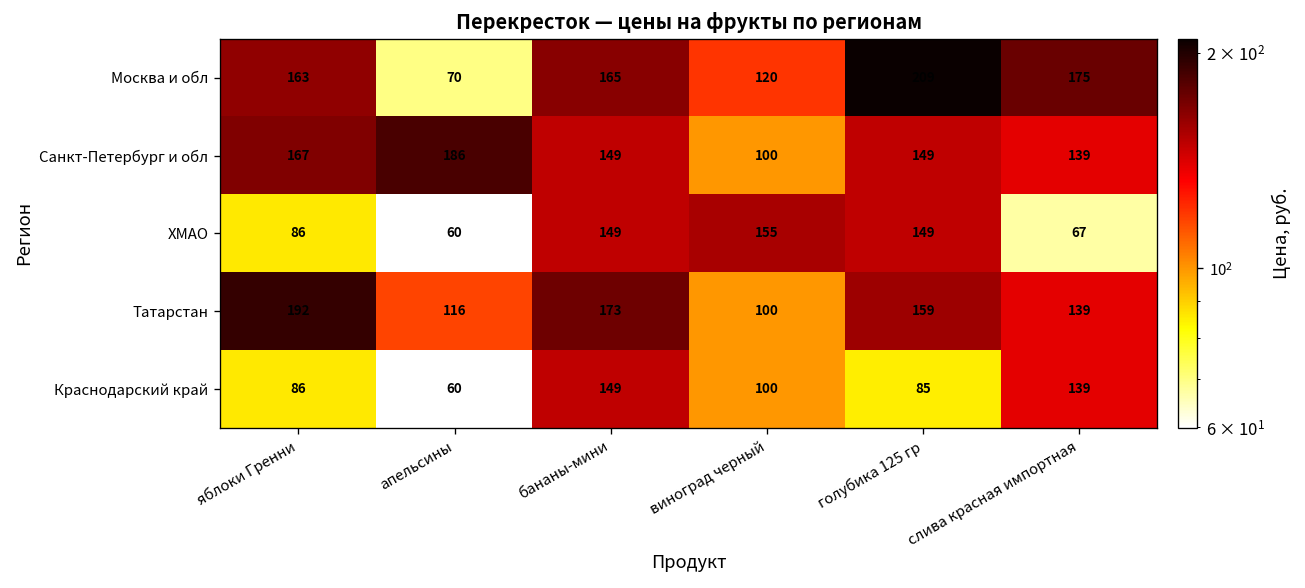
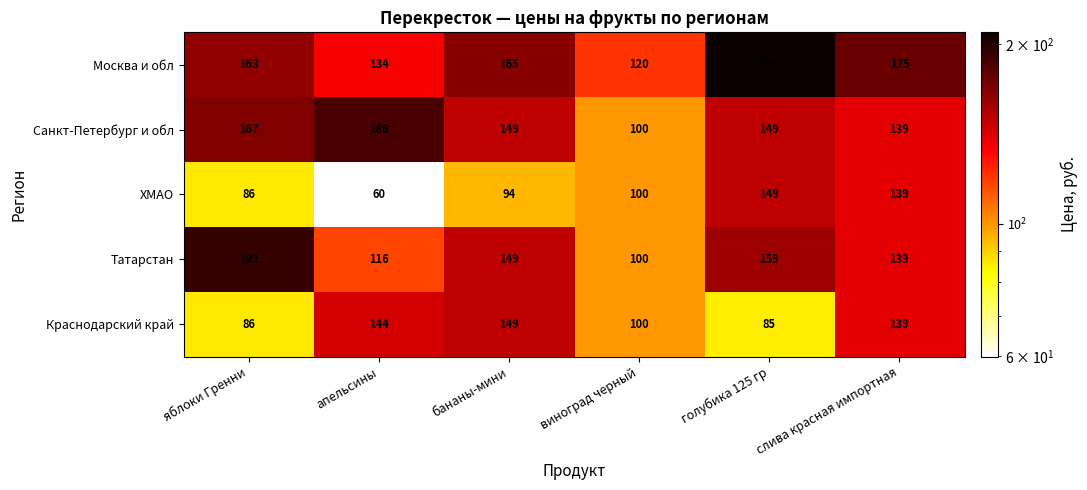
  {
    "Москва и обл": {
      "яблоки Гренни": 163,
-     "апельсины": 70,
+     "апельсины": 134,
      "бананы-мини": 165,
      "виноград черный": 120,
      "слива красная импортная": 175
    },
    "Санкт-Петербург и обл": {
      "яблоки Гренни": 167,
      "апельсины": 186,
      "бананы-мини": 149,
      "виноград черный": 100,
      "голубика 125 гр": 149,
      "слива красная импортная": 139
    },
    "ХМАО": {
      "яблоки Гренни": 86,
      "апельсины": 60,
-     "бананы-мини": 149,
-     "виноград черный": 155,
+     "бананы-мини": 94,
+     "виноград черный": 100,
      "голубика 125 гр": 149,
-     "слива красная импортная": 67
+     "слива красная импортная": 139
    },
    "Татарстан": {
      "яблоки Гренни": 192,
      "апельсины": 116,
-     "бананы-мини": 173,
+     "бананы-мини": 149,
      "виноград черный": 100,
      "голубика 125 гр": 159,
      "слива красная импортная": 139
    },
    "Краснодарский край": {
      "яблоки Гренни": 86,
-     "апельсины": 60,
+     "апельсины": 144,
      "бананы-мини": 149,
      "виноград черный": 100,
      "голубика 125 гр": 85,
      "слива красная импортная": 139
    }
  }
